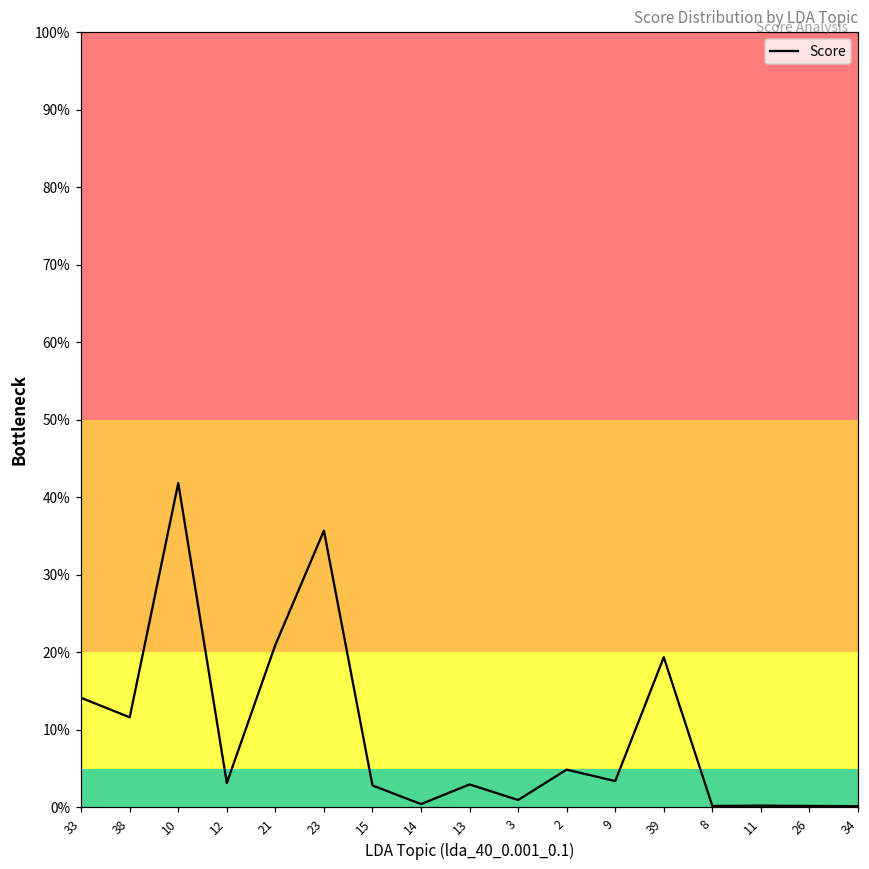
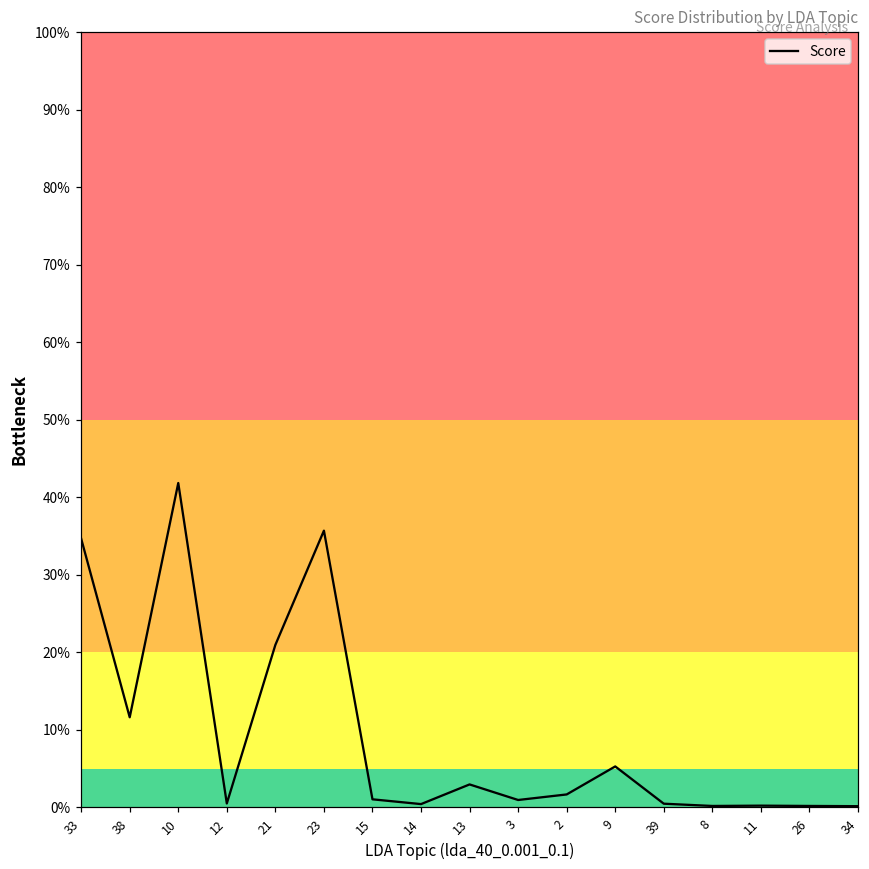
  {
-   "33": "14%",
+   "33": "35%",
    "38": "12%",
    "10": "42%",
-   "12": "3%",
+   "12": "1%",
    "21": "21%",
    "23": "36%",
-   "15": "3%",
+   "15": "1%",
    "14": "0%",
    "13": "3%",
    "3": "1%",
-   "2": "5%",
-   "9": "3%",
-   "39": "19%",
+   "2": "2%",
+   "9": "5%",
+   "39": "0%",
    "8": "0%",
    "11": "0%",
    "26": "0%",
    "34": "0%"
  }
